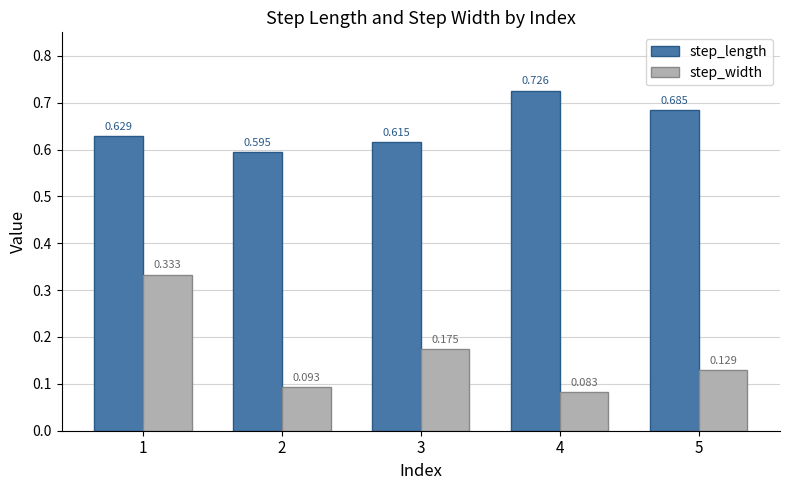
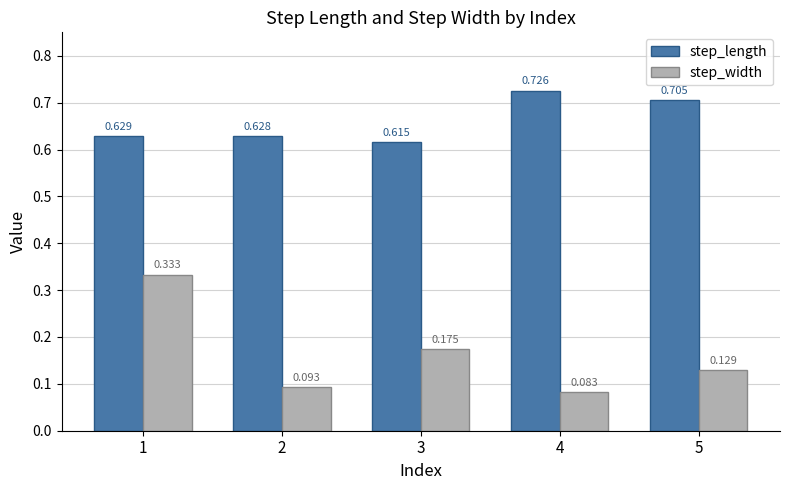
  {
    "step_length": {
      "1": 0.629,
-     "2": 0.595,
+     "2": 0.628,
      "3": 0.615,
      "4": 0.726,
-     "5": 0.685
+     "5": 0.705
    },
    "step_width": {
      "1": 0.333,
      "2": 0.093,
      "3": 0.175,
      "4": 0.083,
      "5": 0.129
    }
  }
